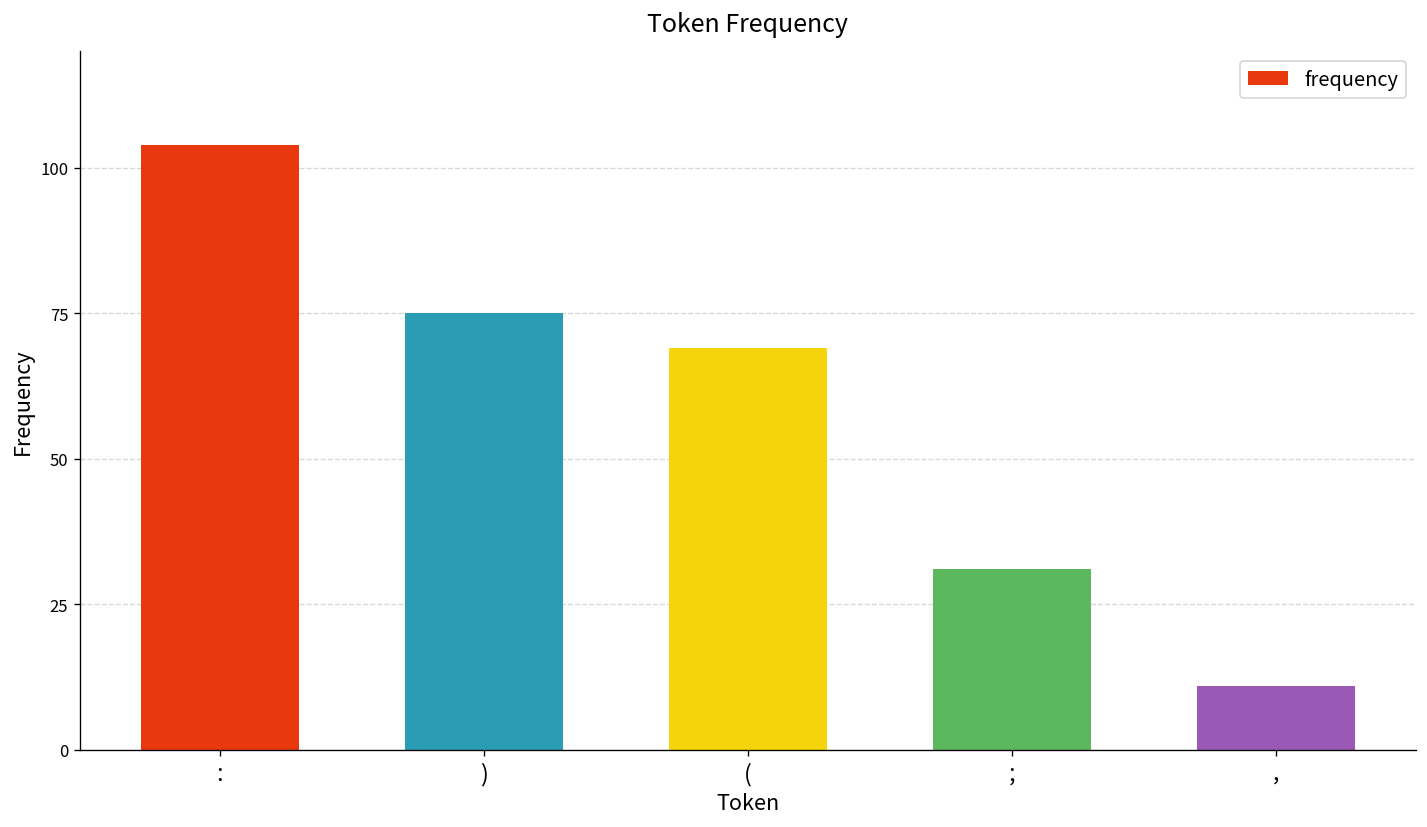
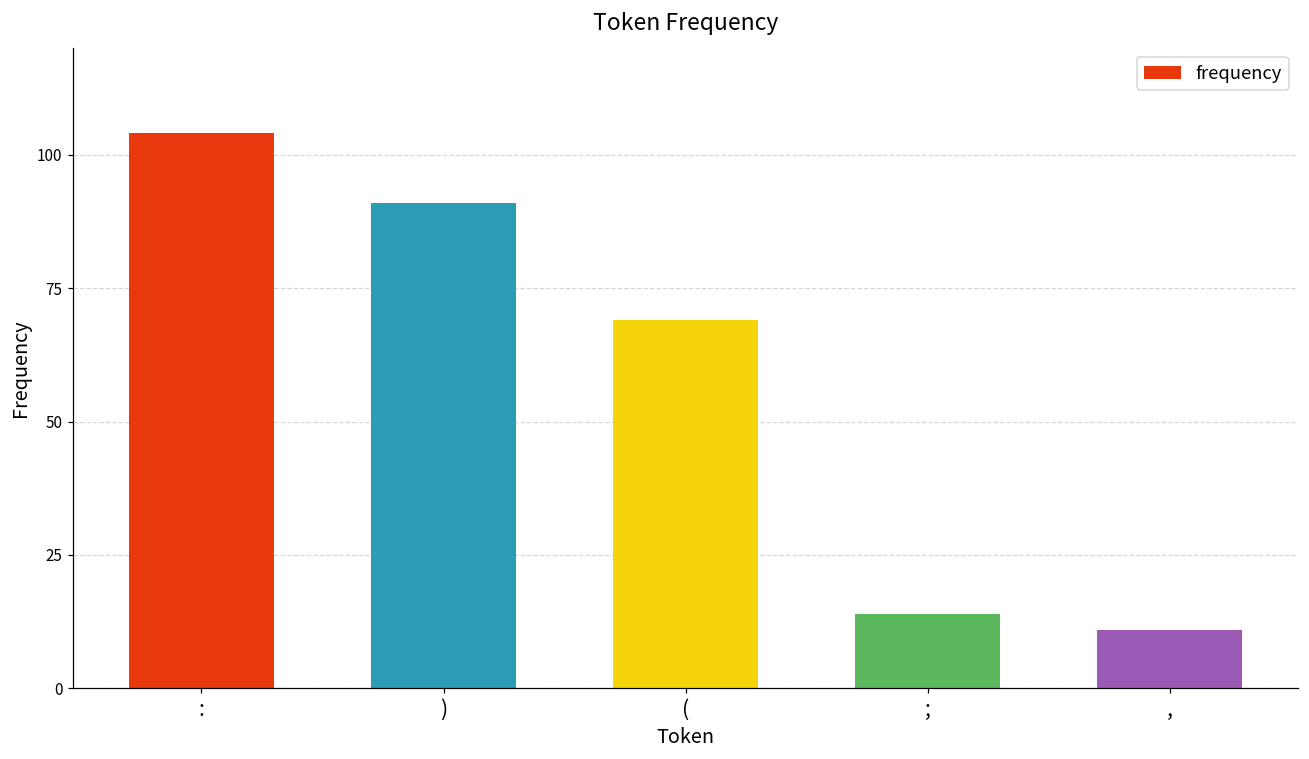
  {
    ":": 104,
-   ")": 75,
+   ")": 91,
    "(": 69,
-   ";": 31,
+   ";": 14,
    ",": 11
  }
